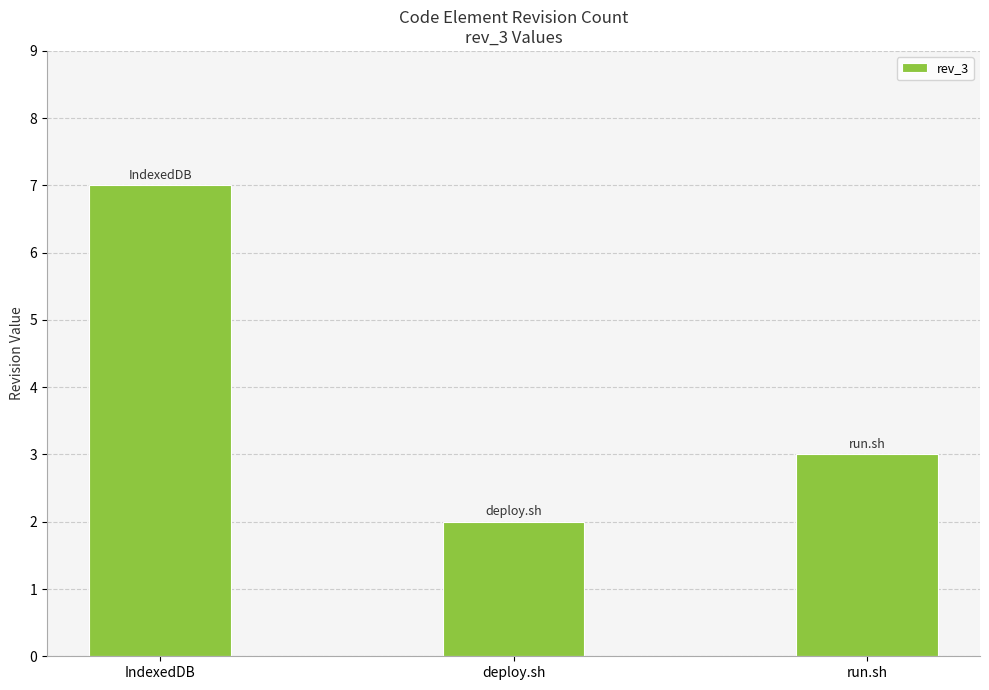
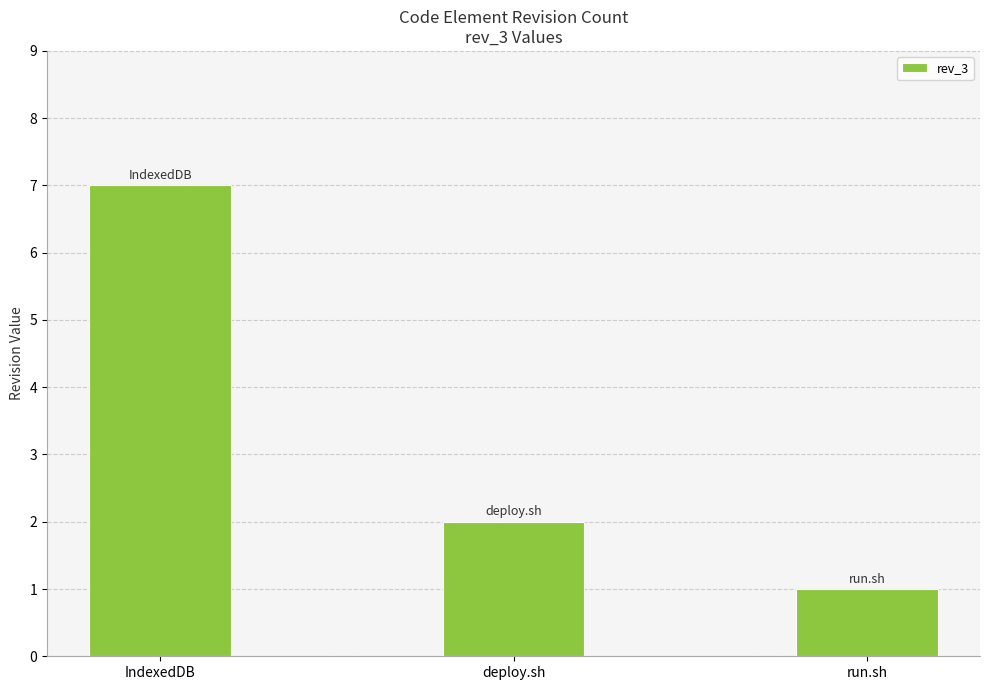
  {
    "IndexedDB": 7,
    "deploy.sh": 2,
-   "run.sh": 3
+   "run.sh": 1
  }
